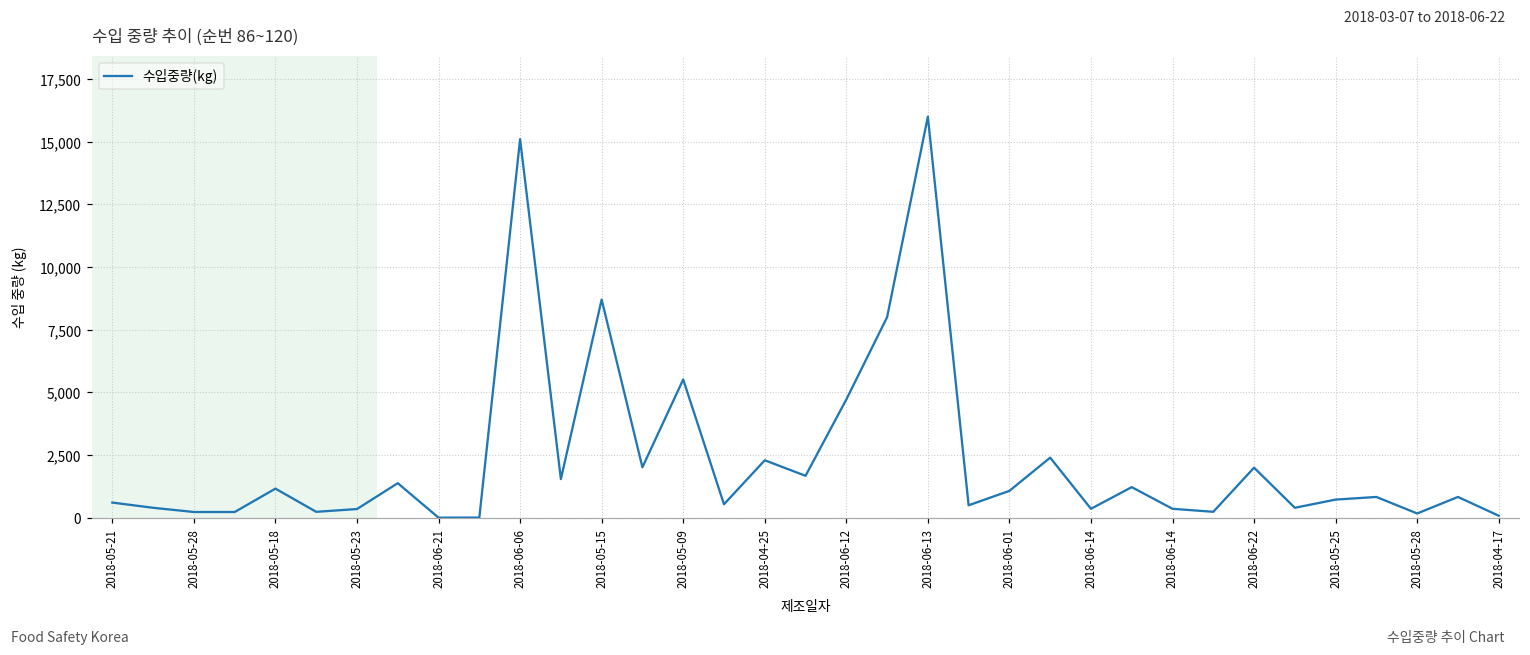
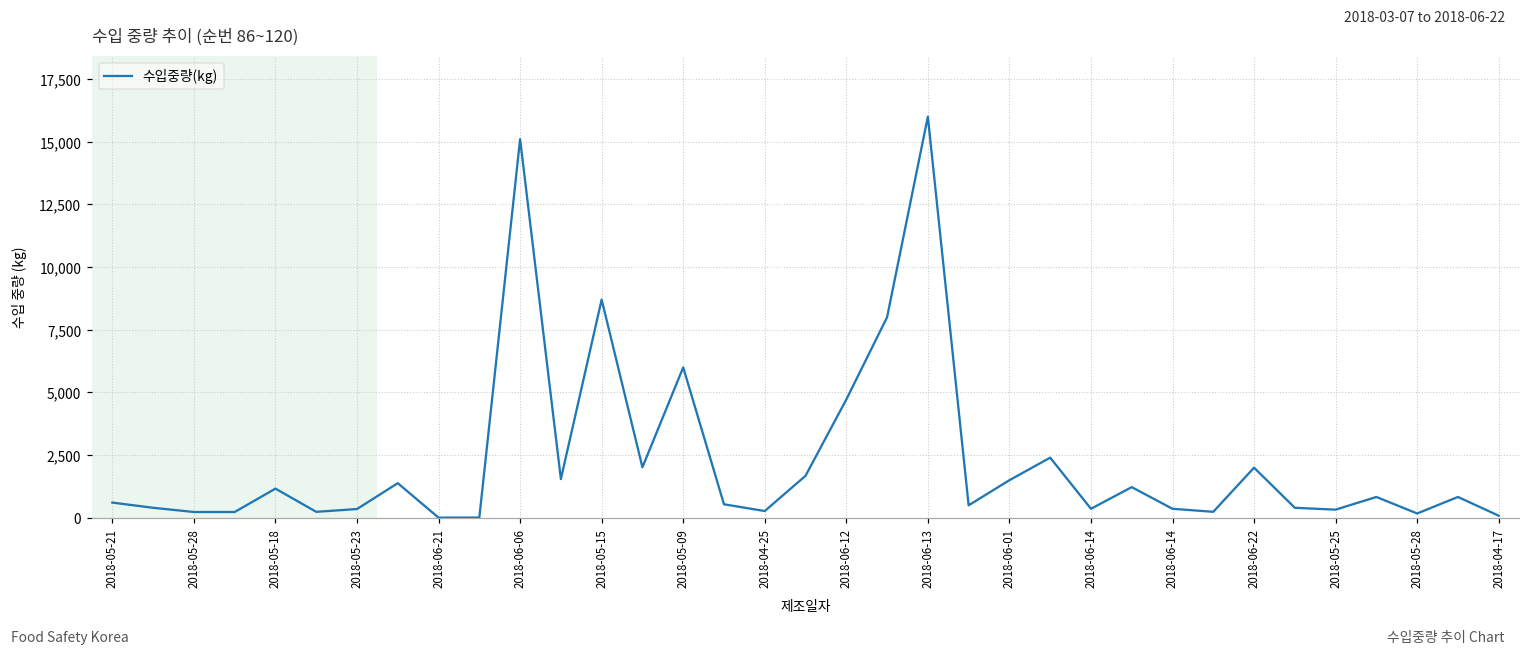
  {
    "2018-05-21": "600",
    "2018-05-18": "1,200",
    "2018-05-23": "400",
    "2018-06-21": "0",
    "2018-06-06": "15,100",
    "2018-05-15": "8,700",
-   "2018-05-09": "5,500",
-   "2018-04-25": "2,300",
+   "2018-05-09": "6,000",
+   "2018-04-25": "300",
    "2018-06-12": "4,700",
    "2018-06-13": "16,000",
-   "2018-06-01": "1,100",
+   "2018-06-01": "1,500",
    "2018-06-22": "2,000",
-   "2018-05-25": "700",
+   "2018-05-25": "300",
    "2018-04-17": "100"
  }
